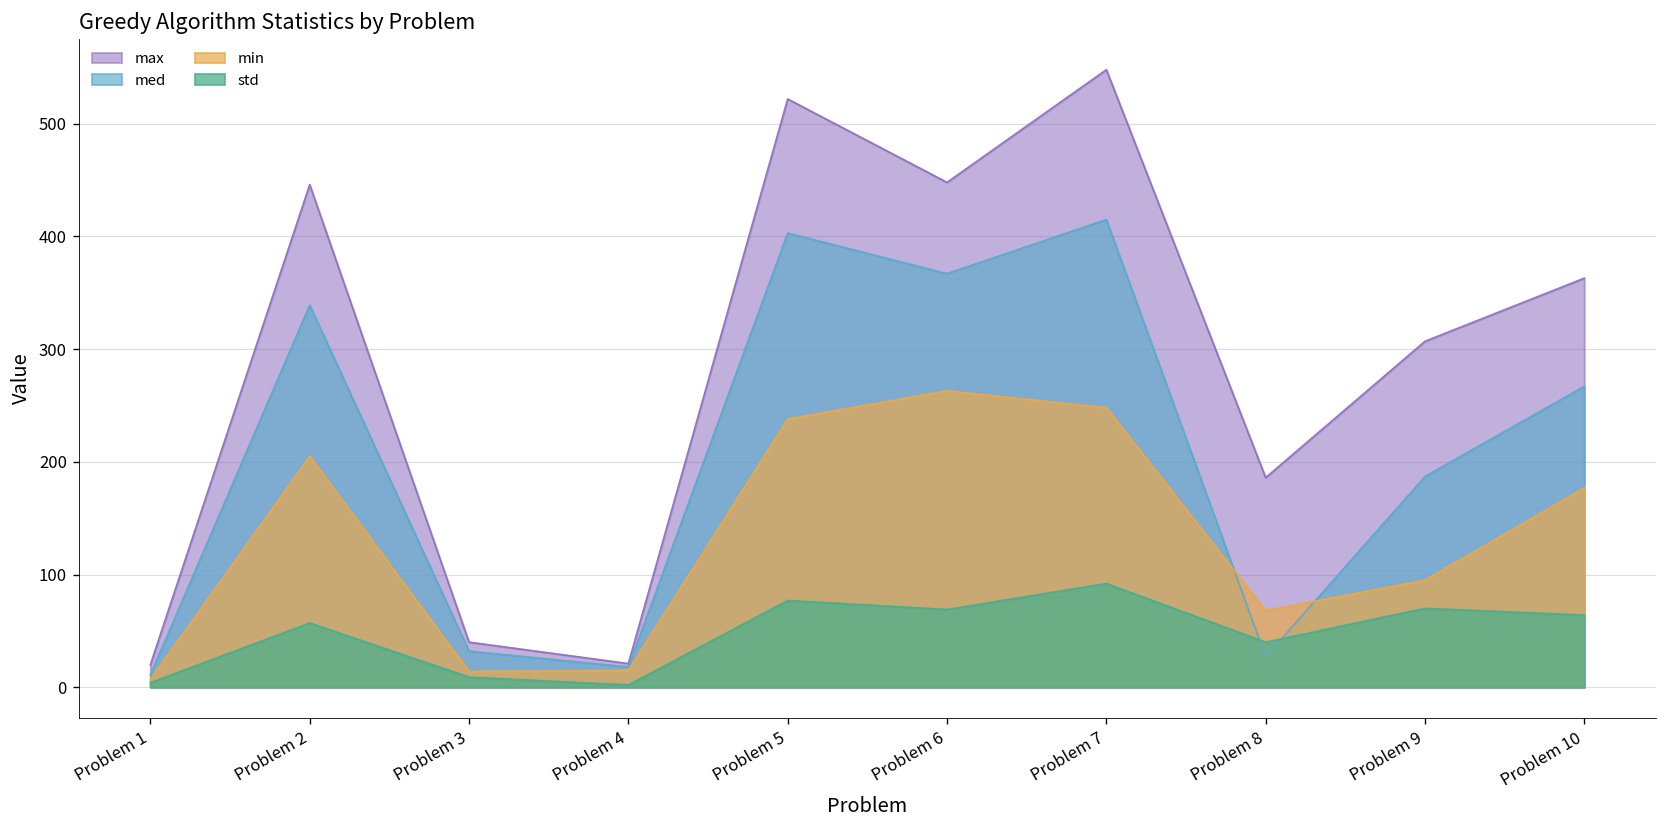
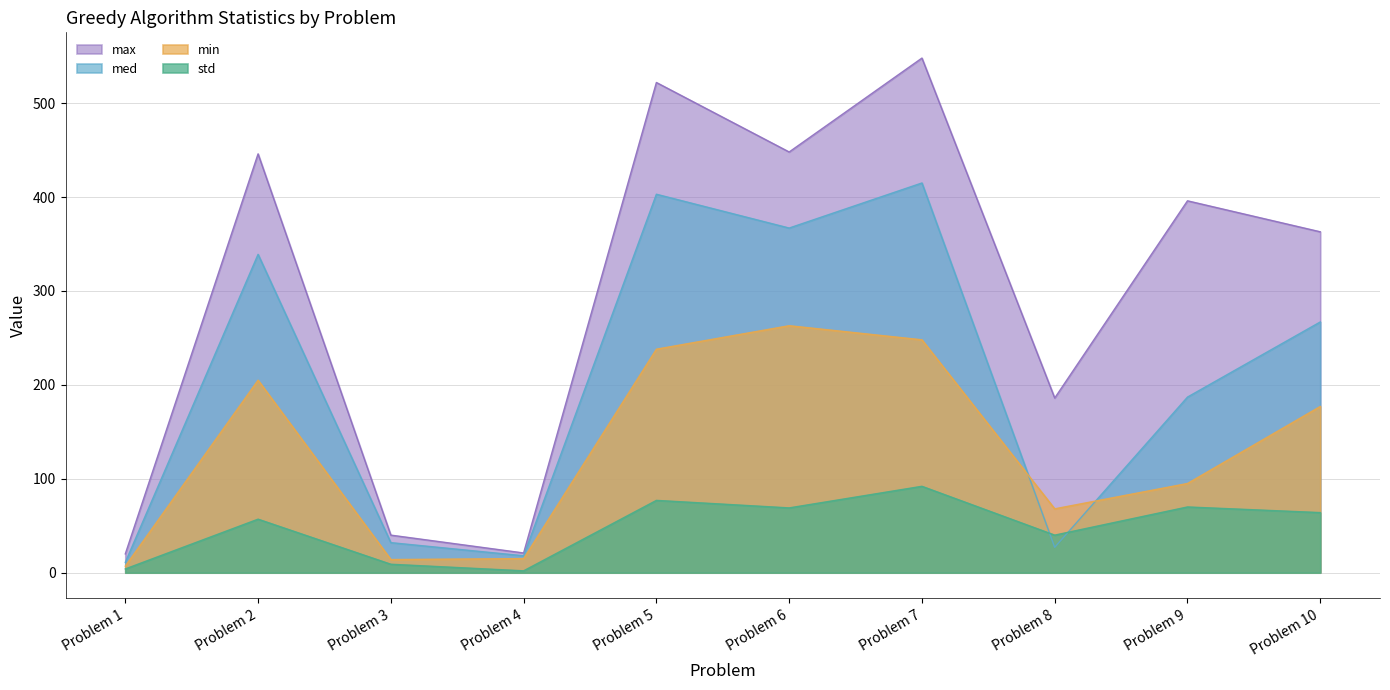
  {
    "max": {
      "Problem 1": 20,
      "Problem 2": 450,
      "Problem 3": 40,
      "Problem 4": 20,
      "Problem 5": 520,
      "Problem 6": 450,
      "Problem 7": 550,
      "Problem 8": 190,
-     "Problem 9": 310,
+     "Problem 9": 400,
      "Problem 10": 360
    },
    "med": {
      "Problem 1": 10,
      "Problem 2": 340,
      "Problem 3": 30,
      "Problem 4": 20,
      "Problem 5": 400,
      "Problem 6": 370,
      "Problem 7": 420,
      "Problem 8": 30,
      "Problem 9": 190,
      "Problem 10": 270
    },
    "min": {
      "Problem 1": 10,
      "Problem 2": 210,
      "Problem 3": 10,
      "Problem 4": 20,
      "Problem 5": 240,
      "Problem 6": 260,
      "Problem 7": 250,
      "Problem 8": 70,
      "Problem 9": 100,
      "Problem 10": 180
    },
    "std": {
      "Problem 1": 0,
      "Problem 2": 60,
      "Problem 3": 10,
      "Problem 4": 0,
      "Problem 5": 80,
      "Problem 6": 70,
      "Problem 7": 90,
      "Problem 8": 40,
      "Problem 9": 70,
      "Problem 10": 60
    }
  }
